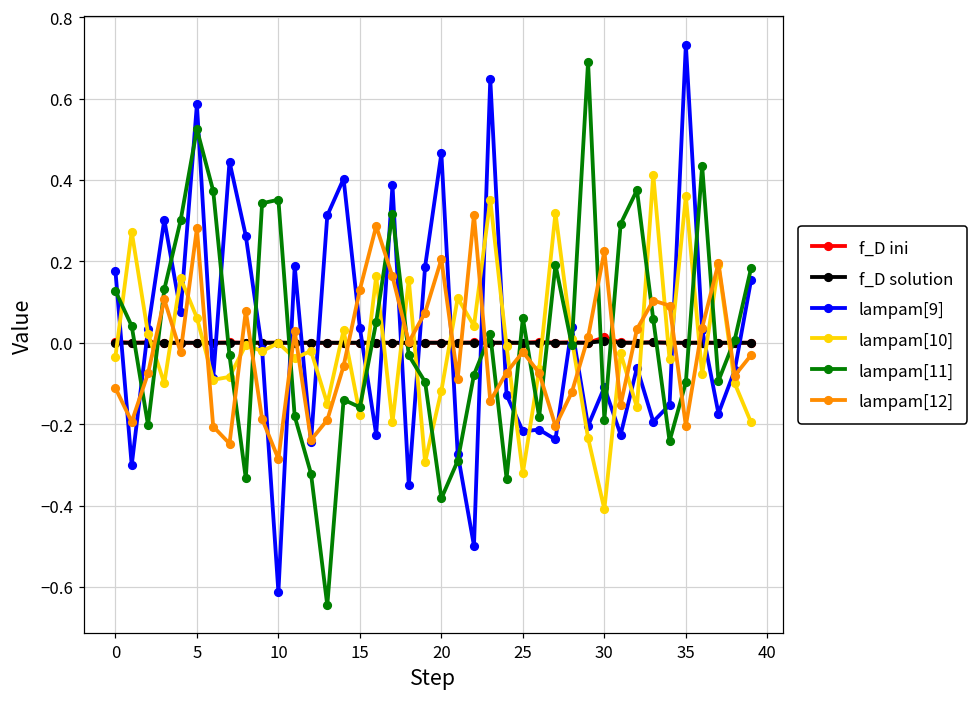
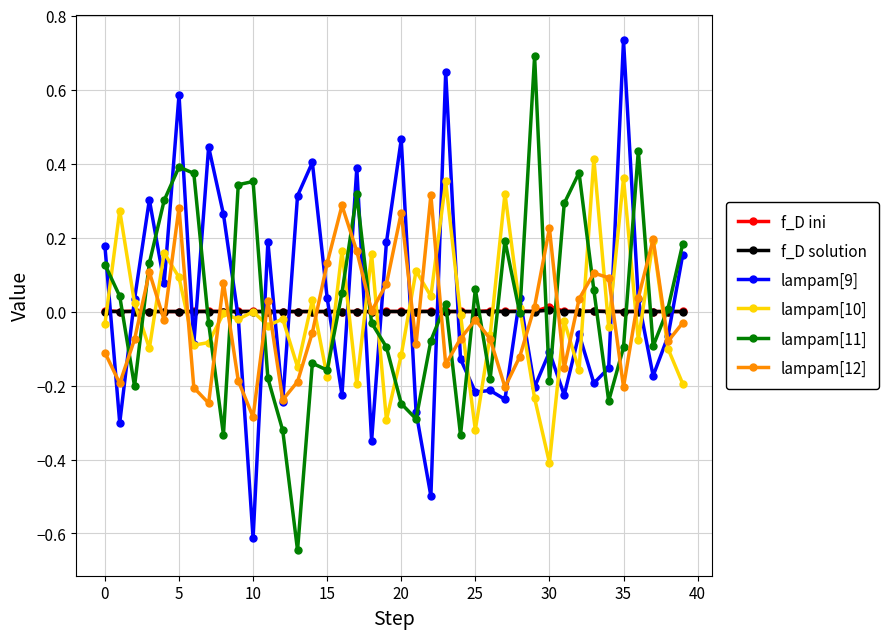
  {
    "f_D ini": {
      "30": 0.01
    },
    "f_D solution": {
      "30": 0.00
    },
    "lampam[9]": {
      "0": 0.18,
      "5": 0.59,
      "10": -0.61,
      "15": 0.04,
      "20": 0.47,
      "25": -0.22,
      "30": -0.11,
      "35": 0.73
    },
    "lampam[10]": {
      "0": -0.03,
-     "5": 0.06,
+     "5": 0.09,
      "15": -0.18,
      "20": -0.12,
      "25": -0.32,
      "30": -0.41,
      "35": 0.36
    },
    "lampam[11]": {
      "0": 0.13,
-     "5": 0.52,
+     "5": 0.39,
      "10": 0.35,
      "15": -0.16,
-     "20": -0.38,
+     "20": -0.25,
      "25": 0.06,
      "30": -0.19,
      "35": -0.10
    },
    "lampam[12]": {
      "0": -0.11,
      "5": 0.28,
      "10": -0.29,
      "15": 0.13,
-     "20": 0.21,
+     "20": 0.27,
      "25": -0.02,
      "30": 0.23,
      "35": -0.20
    }
  }
